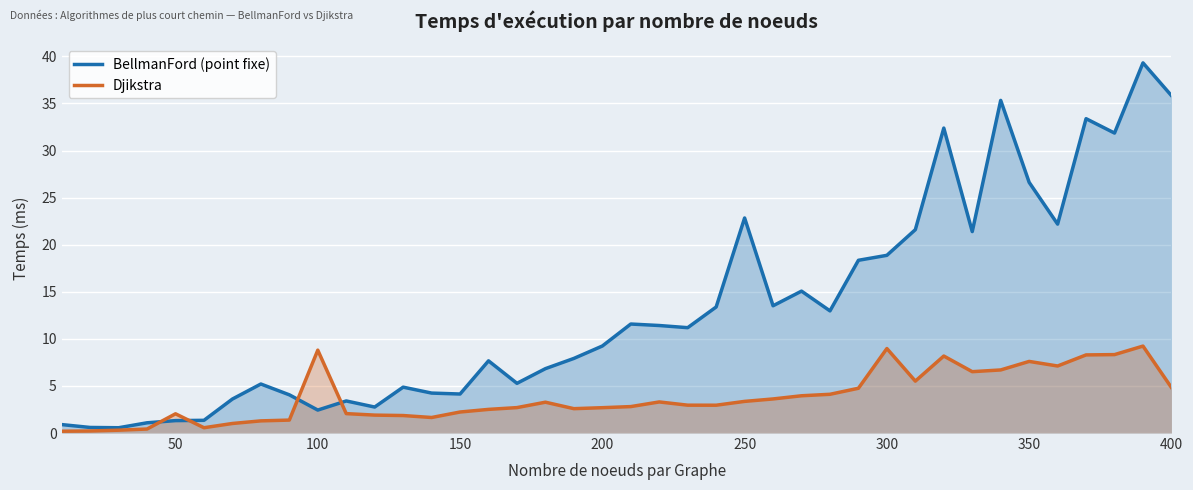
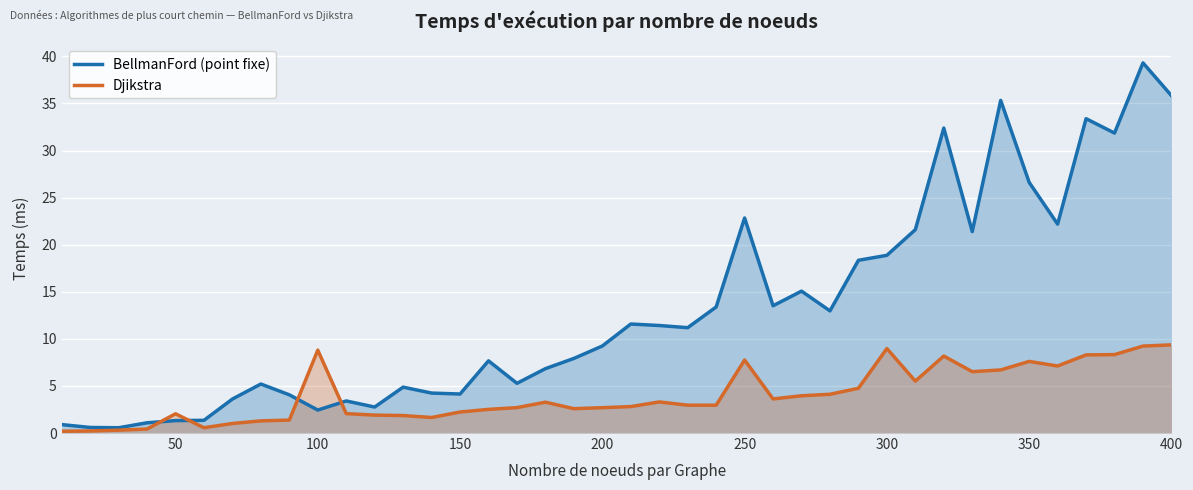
  {
    "BellmanFord (point fixe)": {
      "50": 1,
      "100": 2,
      "150": 4,
      "200": 9,
      "250": 23,
      "300": 19,
      "350": 27,
      "400": 36
    },
    "Djikstra": {
      "50": 2,
      "100": 9,
      "150": 2,
      "200": 3,
-     "250": 3,
+     "250": 8,
      "300": 9,
      "350": 8,
-     "400": 5
+     "400": 9
    }
  }
